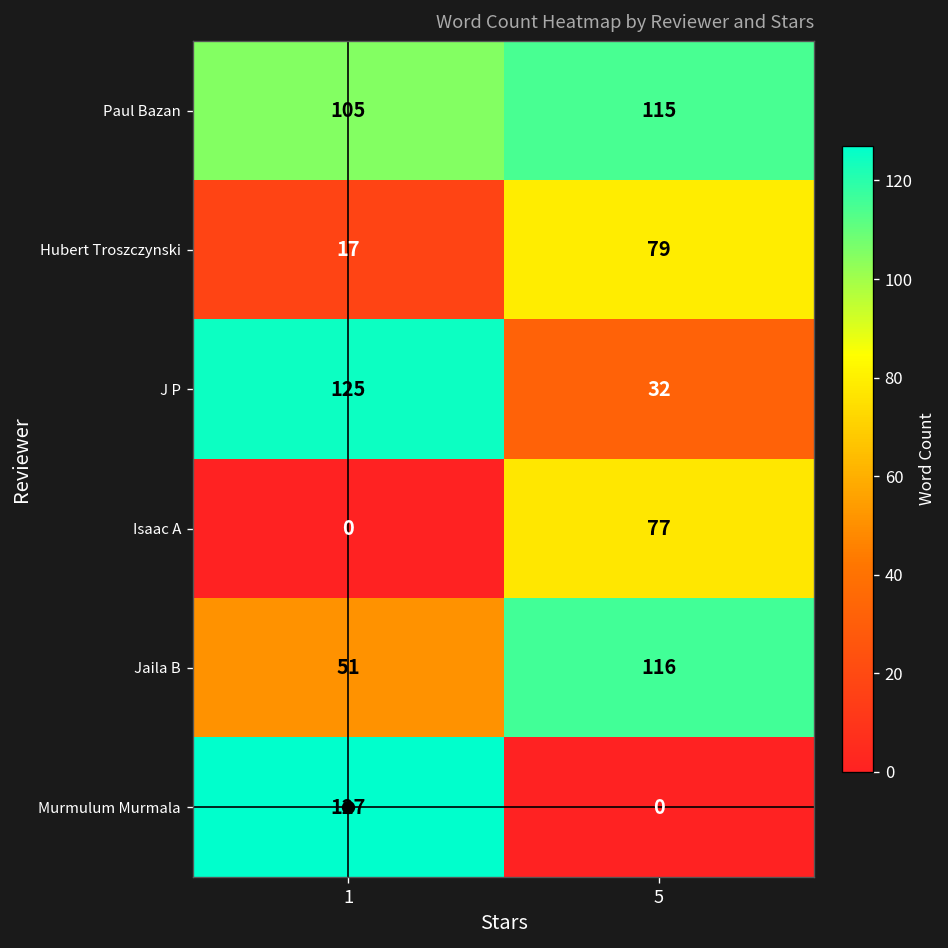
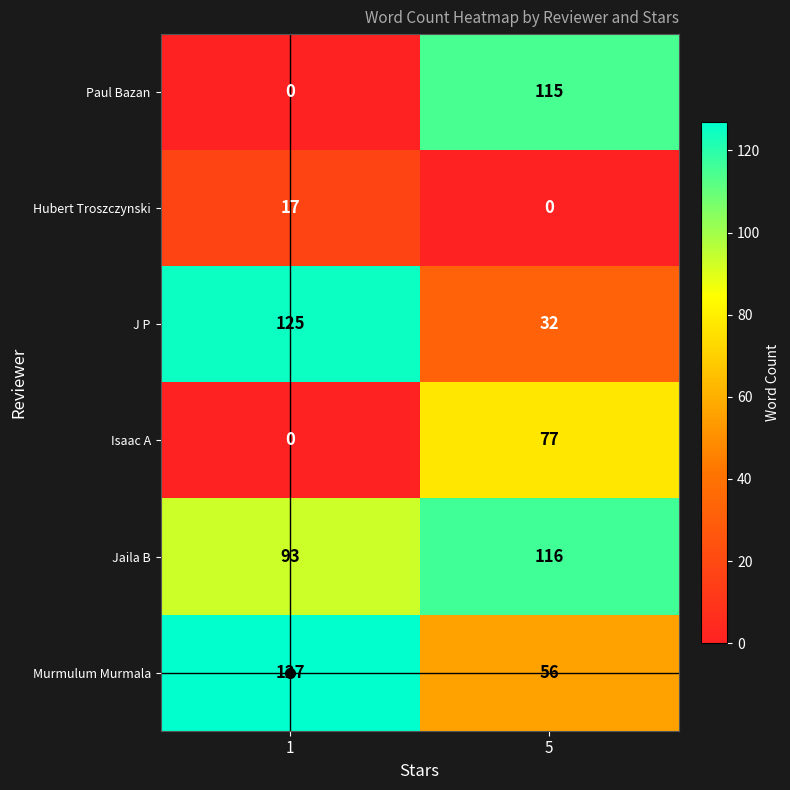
  {
    "Paul Bazan": {
-     "1": 105,
+     "1": 0,
      "5": 115
    },
    "Hubert Troszczynski": {
      "1": 17,
-     "5": 79
+     "5": 0
    },
    "J P": {
      "1": 125,
      "5": 32
    },
    "Isaac A": {
      "1": 0,
      "5": 77
    },
    "Jaila B": {
-     "1": 51,
+     "1": 93,
      "5": 116
    },
    "Murmulum Murmala": {
-     "5": 0
+     "5": 56
    }
  }
